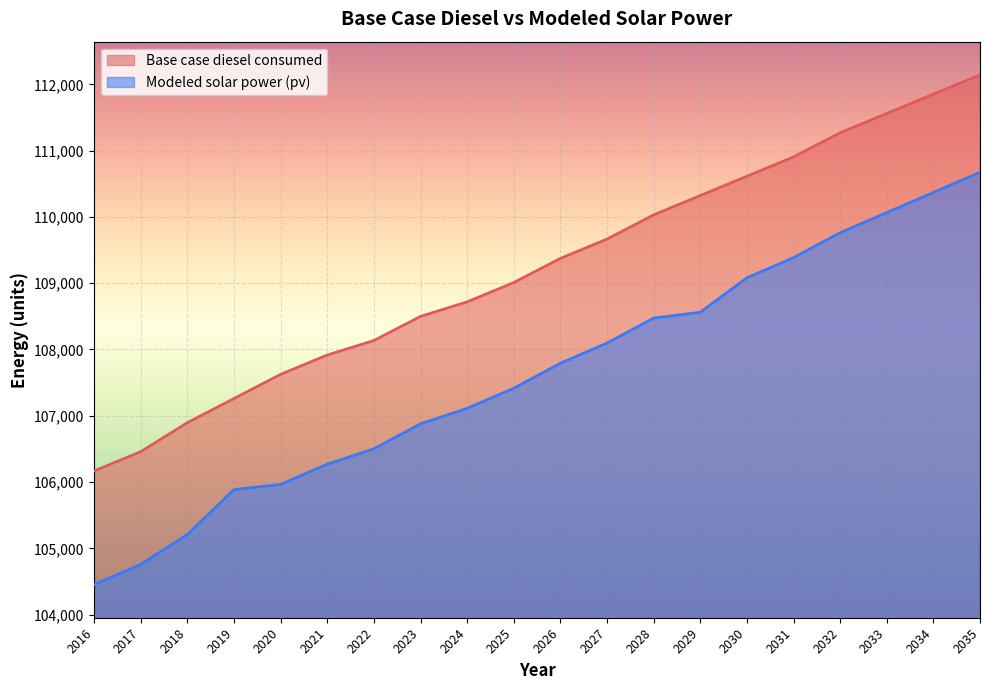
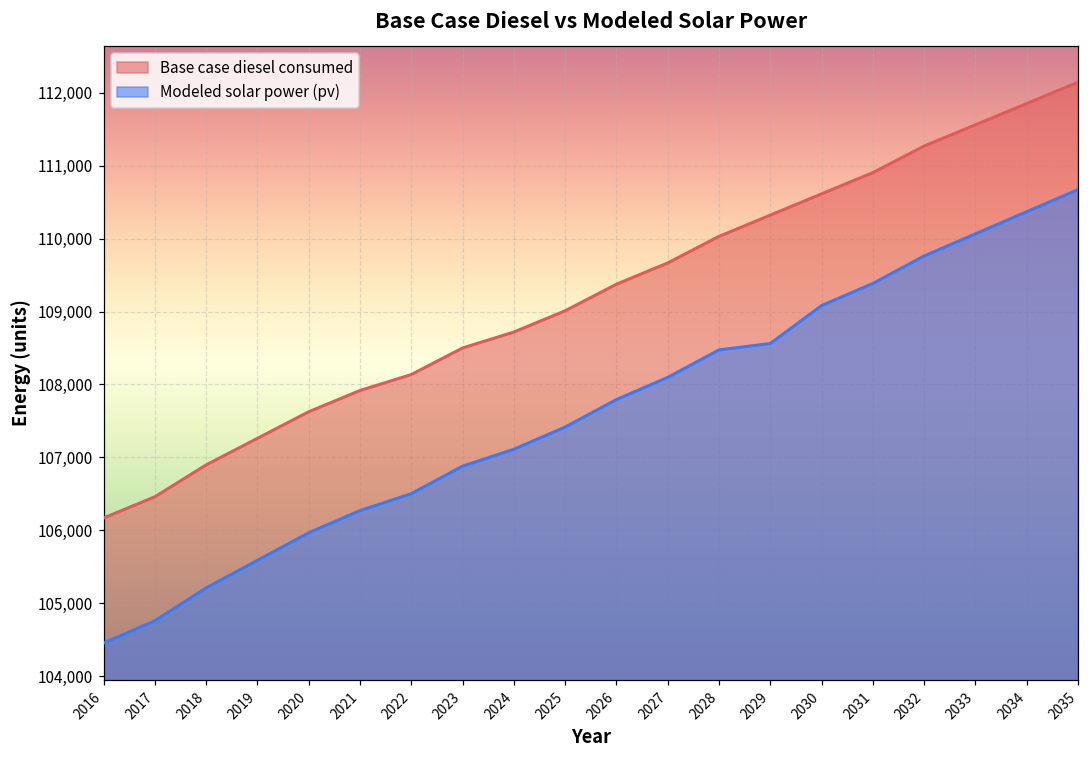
  {
    "Base case diesel consumed": {
      "2016": "106,200",
      "2017": "106,500",
      "2018": "106,900",
      "2019": "107,300",
      "2020": "107,600",
      "2021": "107,900",
      "2022": "108,100",
      "2023": "108,500",
      "2024": "108,700",
      "2025": "109,000",
      "2026": "109,400",
      "2027": "109,700",
      "2028": "110,000",
      "2029": "110,300",
      "2030": "110,600",
      "2031": "110,900",
      "2032": "111,300",
      "2033": "111,600",
      "2034": "111,900",
      "2035": "112,100"
    },
    "Modeled solar power (pv)": {
      "2016": "104,500",
      "2017": "104,800",
      "2018": "105,200",
-     "2019": "105,900",
+     "2019": "105,600",
      "2020": "106,000",
      "2021": "106,300",
      "2022": "106,500",
      "2023": "106,900",
      "2024": "107,100",
      "2025": "107,400",
      "2026": "107,800",
      "2027": "108,100",
      "2028": "108,500",
      "2029": "108,600",
      "2030": "109,100",
      "2031": "109,400",
      "2032": "109,800",
      "2033": "110,100",
      "2034": "110,400",
      "2035": "110,700"
    }
  }
